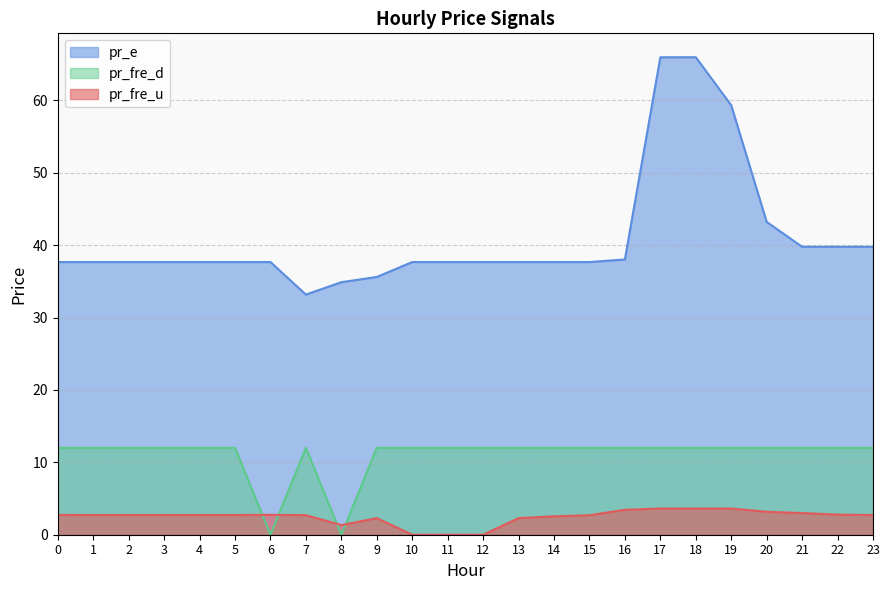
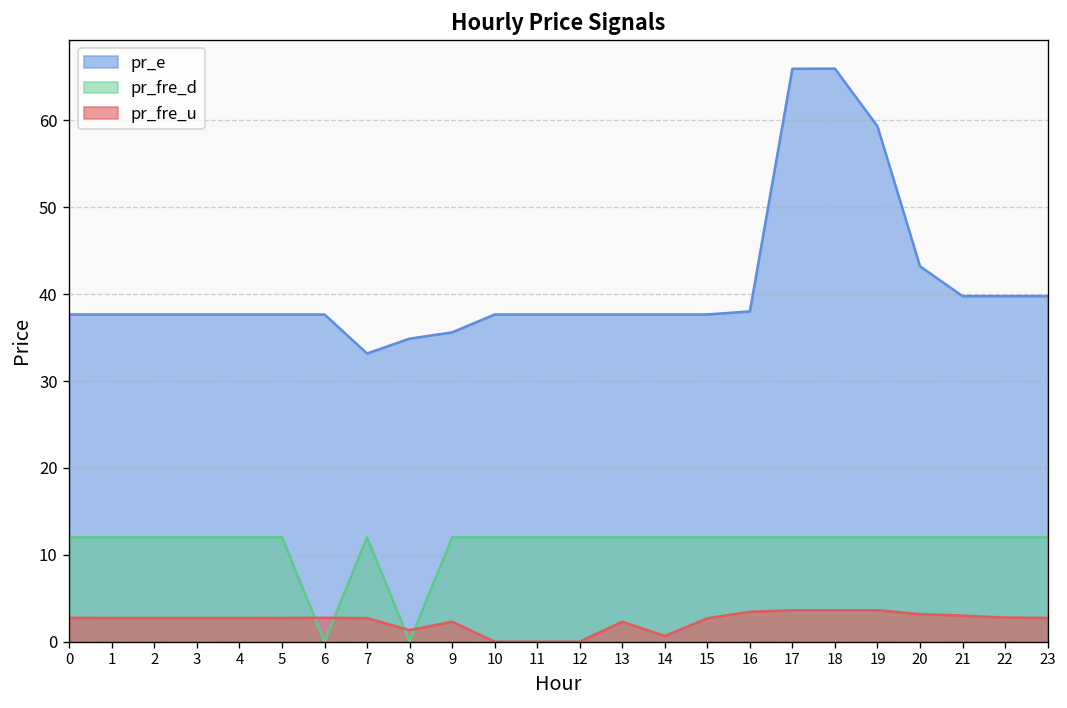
  {
    "pr_e": {
      "0": 38,
      "1": 38,
      "2": 38,
      "3": 38,
      "4": 38,
      "5": 38,
      "6": 38,
      "7": 33,
      "8": 35,
      "9": 36,
      "10": 38,
      "11": 38,
      "12": 38,
      "13": 38,
      "14": 38,
      "15": 38,
      "16": 38,
      "17": 66,
      "18": 66,
      "19": 59,
      "20": 43,
      "21": 40,
      "22": 40,
      "23": 40
    },
    "pr_fre_d": {
      "0": 12,
      "1": 12,
      "2": 12,
      "3": 12,
      "4": 12,
      "5": 12,
      "6": 0,
      "7": 12,
      "8": 0,
      "9": 12,
      "10": 12,
      "11": 12,
      "12": 12,
      "13": 12,
      "14": 12,
      "15": 12,
      "16": 12,
      "17": 12,
      "18": 12,
      "19": 12,
      "20": 12,
      "21": 12,
      "22": 12,
      "23": 12
    },
    "pr_fre_u": {
      "0": 3,
      "1": 3,
      "2": 3,
      "3": 3,
      "4": 3,
      "5": 3,
      "6": 3,
      "7": 3,
      "8": 1,
      "9": 2,
      "10": 0,
      "11": 0,
      "12": 0,
      "13": 2,
-     "14": 3,
+     "14": 1,
      "15": 3,
      "16": 3,
      "17": 4,
      "18": 4,
      "19": 4,
      "20": 3,
      "21": 3,
      "22": 3,
      "23": 3
    }
  }
